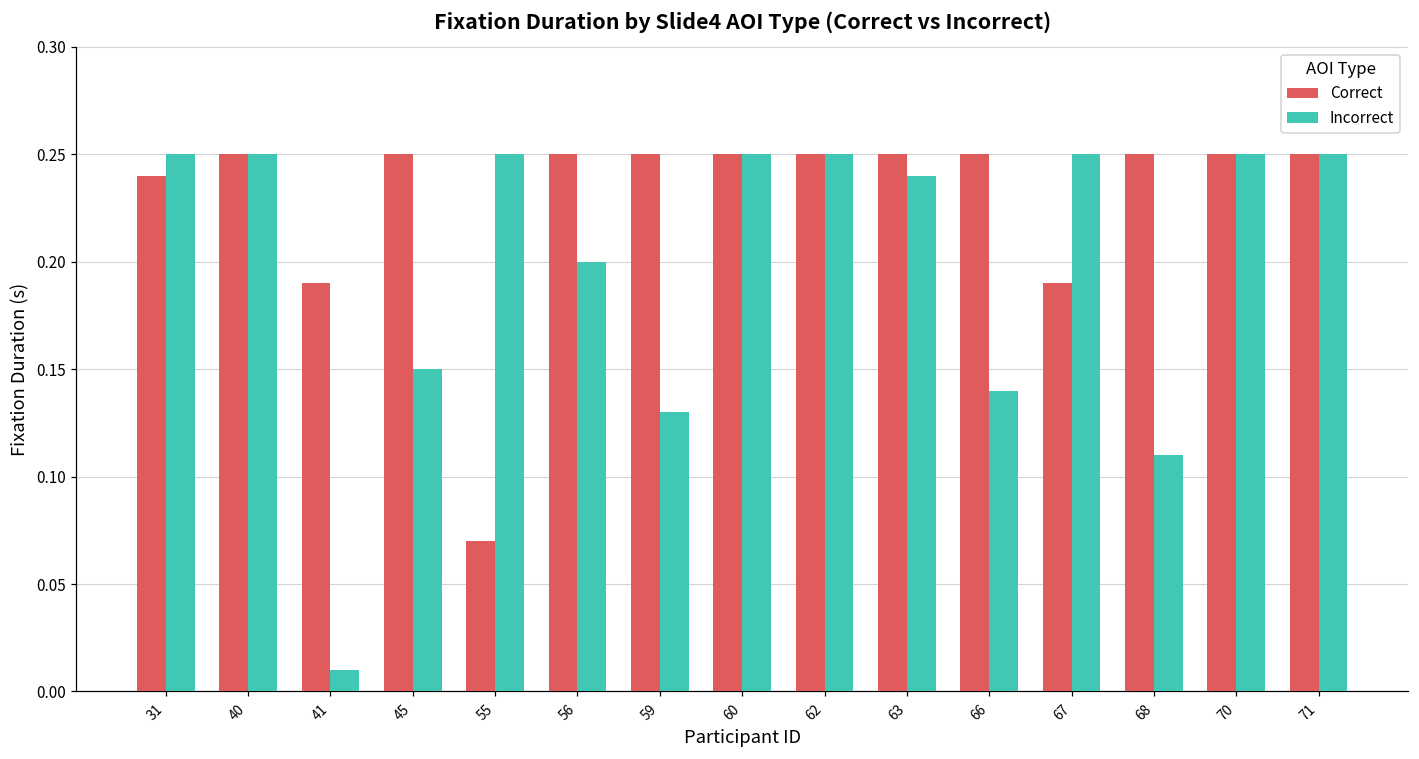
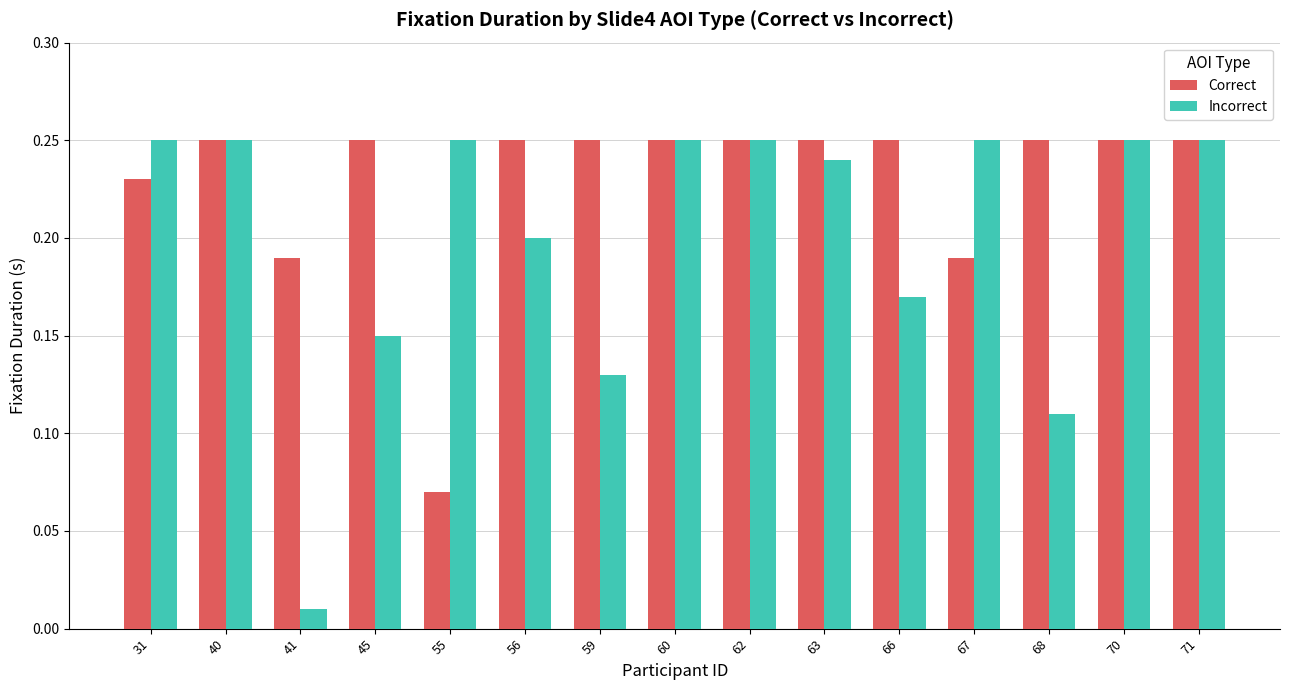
  {
    "Correct": {
-     "31": 0.24,
+     "31": 0.23,
      "40": 0.25,
      "41": 0.19,
      "45": 0.25,
      "55": 0.07,
      "56": 0.25,
      "59": 0.25,
      "60": 0.25,
      "62": 0.25,
      "63": 0.25,
      "66": 0.25,
      "67": 0.19,
      "68": 0.25,
      "70": 0.25,
      "71": 0.25
    },
    "Incorrect": {
      "31": 0.25,
      "40": 0.25,
      "41": 0.01,
      "45": 0.15,
      "55": 0.25,
      "56": 0.20,
      "59": 0.13,
      "60": 0.25,
      "62": 0.25,
      "63": 0.24,
-     "66": 0.14,
+     "66": 0.17,
      "67": 0.25,
      "68": 0.11,
      "70": 0.25,
      "71": 0.25
    }
  }
